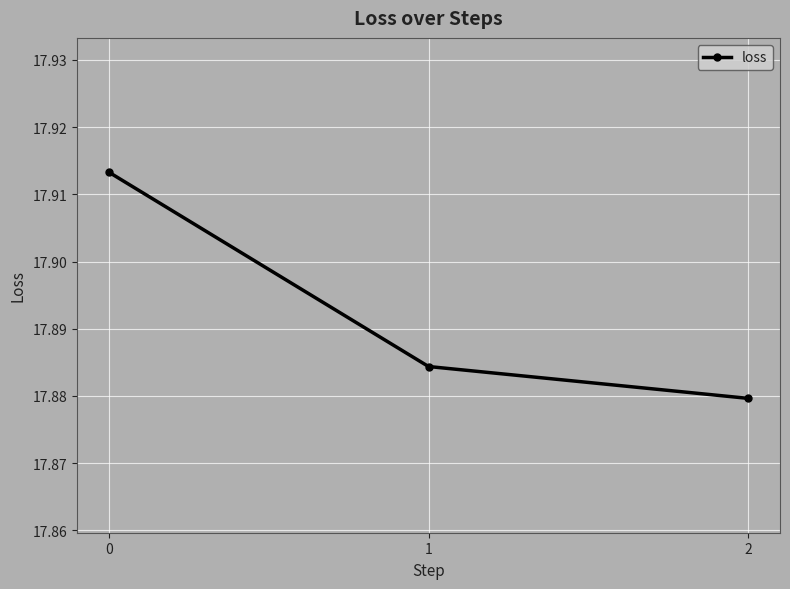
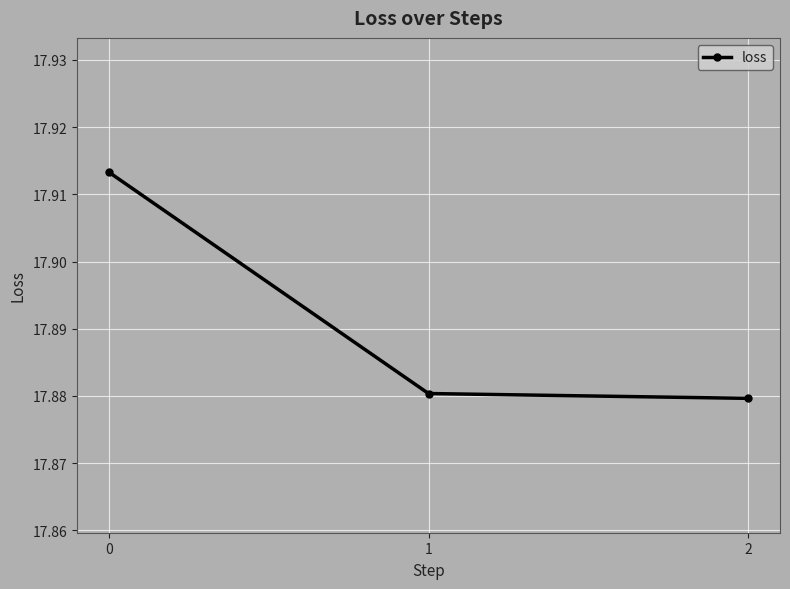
  {
    "0": 17.913,
-   "1": 17.884,
+   "1": 17.880,
    "2": 17.880
  }
